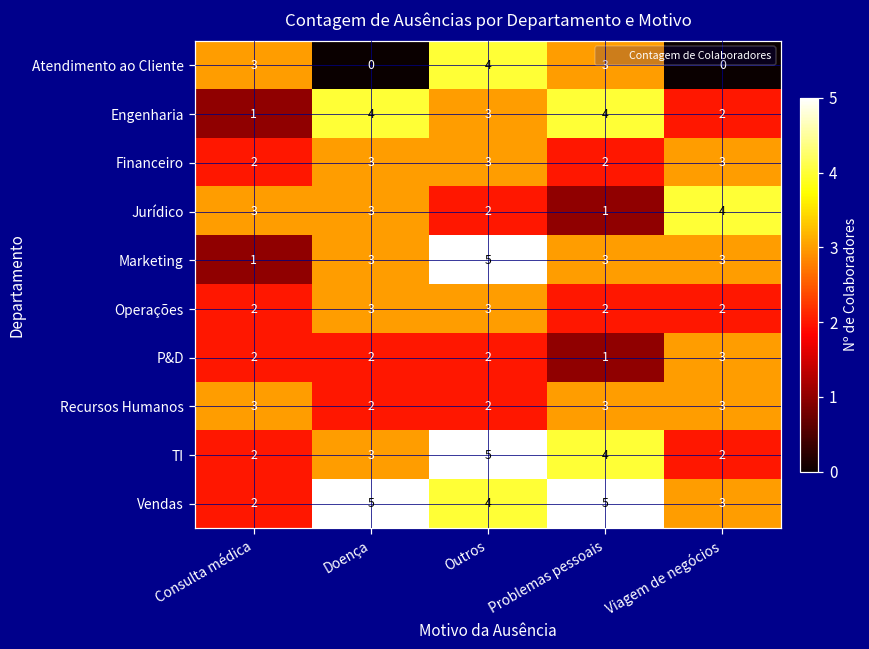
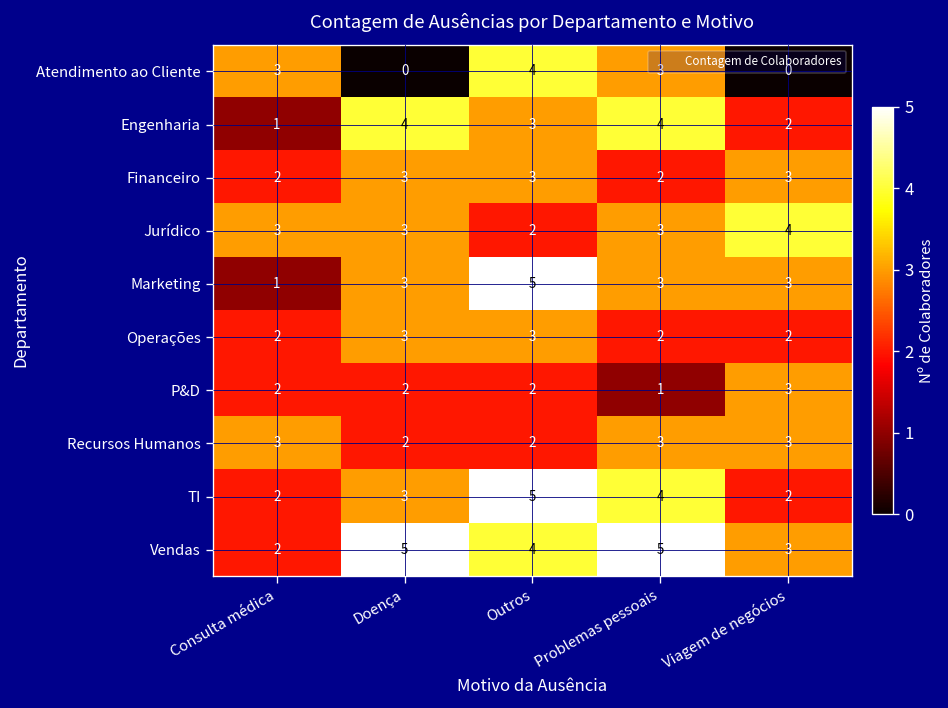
  {
    "Atendimento ao Cliente": {
      "Consulta médica": 3,
      "Doença": 0,
      "Outros": 4
    },
    "Engenharia": {
      "Consulta médica": 1,
      "Doença": 4,
      "Outros": 3,
      "Problemas pessoais": 4,
      "Viagem de negócios": 2
    },
    "Financeiro": {
      "Consulta médica": 2,
      "Doença": 3,
      "Outros": 3,
      "Problemas pessoais": 2,
      "Viagem de negócios": 3
    },
    "Jurídico": {
      "Consulta médica": 3,
      "Doença": 3,
      "Outros": 2,
-     "Problemas pessoais": 1,
+     "Problemas pessoais": 3,
      "Viagem de negócios": 4
    },
    "Marketing": {
      "Consulta médica": 1,
      "Doença": 3,
      "Outros": 5,
      "Problemas pessoais": 3,
      "Viagem de negócios": 3
    },
    "Operações": {
      "Consulta médica": 2,
      "Doença": 3,
      "Outros": 3,
      "Problemas pessoais": 2,
      "Viagem de negócios": 2
    },
    "P&D": {
      "Consulta médica": 2,
      "Doença": 2,
      "Outros": 2,
      "Problemas pessoais": 1,
      "Viagem de negócios": 3
    },
    "Recursos Humanos": {
      "Consulta médica": 3,
      "Doença": 2,
      "Outros": 2,
      "Problemas pessoais": 3,
      "Viagem de negócios": 3
    },
    "TI": {
      "Consulta médica": 2,
      "Doença": 3,
      "Outros": 5,
      "Problemas pessoais": 4,
      "Viagem de negócios": 2
    },
    "Vendas": {
      "Consulta médica": 2,
      "Doença": 5,
      "Outros": 4,
      "Problemas pessoais": 5,
      "Viagem de negócios": 3
    }
  }
